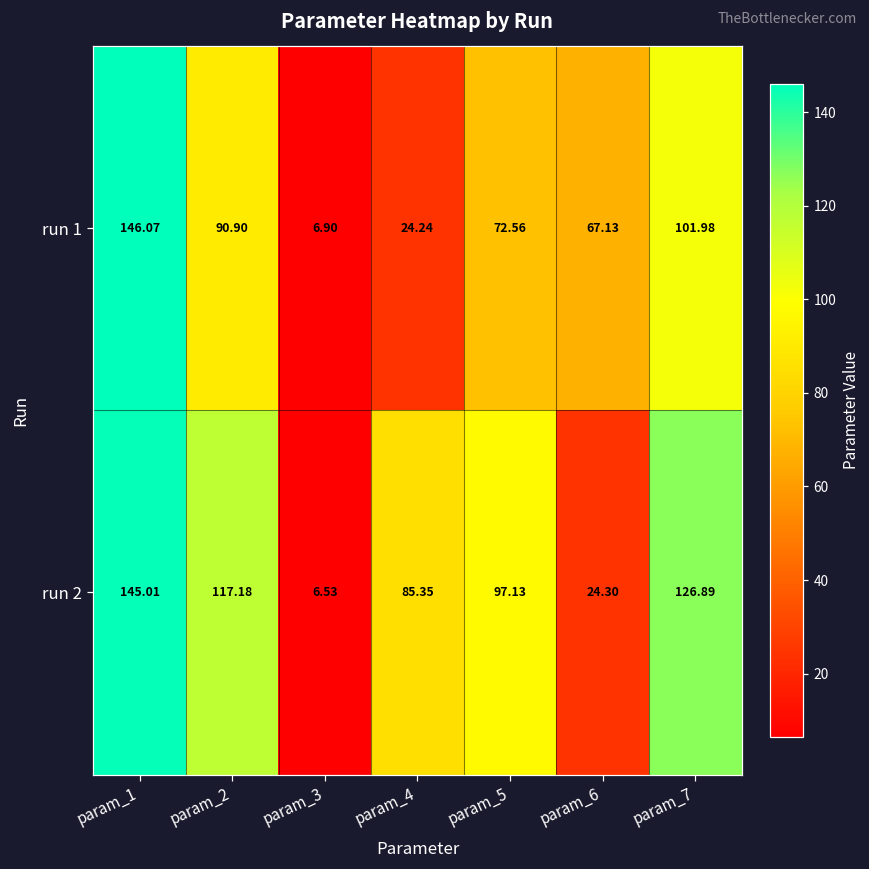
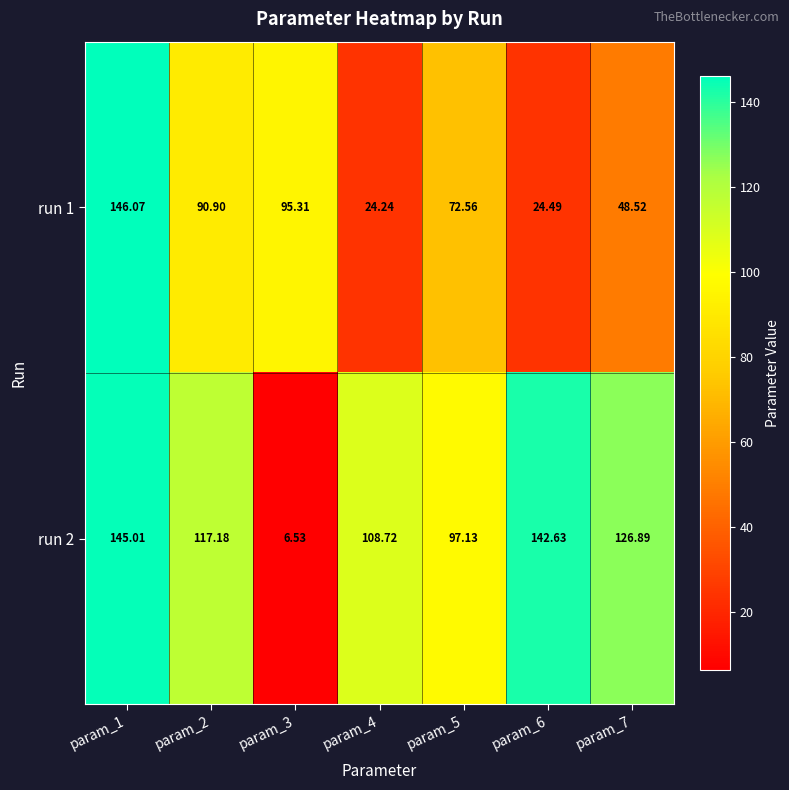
  {
    "run 1": {
      "param_1": 146.07,
      "param_2": 90.90,
-     "param_3": 6.90,
+     "param_3": 95.31,
      "param_4": 24.24,
      "param_5": 72.56,
-     "param_6": 67.13,
-     "param_7": 101.98
+     "param_6": 24.49,
+     "param_7": 48.52
    },
    "run 2": {
      "param_1": 145.01,
      "param_2": 117.18,
      "param_3": 6.53,
-     "param_4": 85.35,
+     "param_4": 108.72,
      "param_5": 97.13,
-     "param_6": 24.30,
+     "param_6": 142.63,
      "param_7": 126.89
    }
  }
